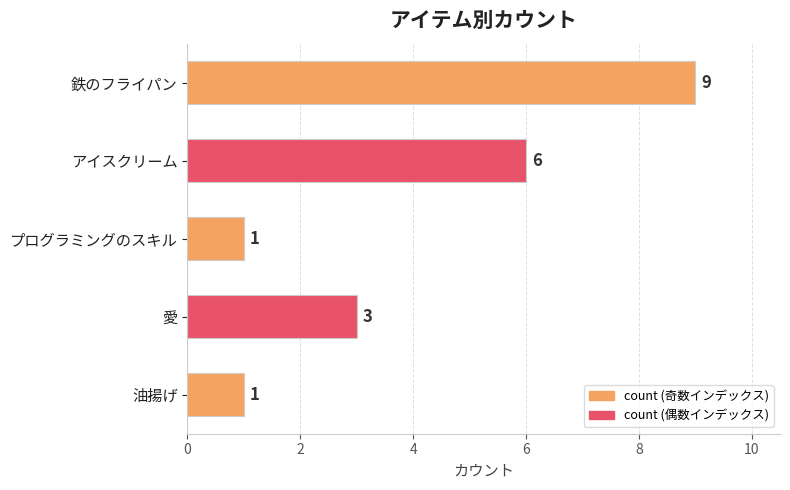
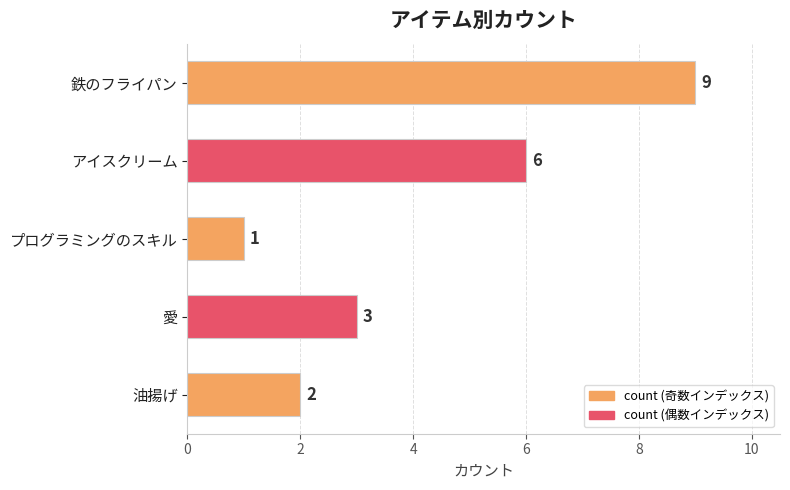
  {
    "鉄のフライパン": 9,
    "アイスクリーム": 6,
    "プログラミングのスキル": 1,
    "愛": 3,
-   "油揚げ": 1
+   "油揚げ": 2
  }
